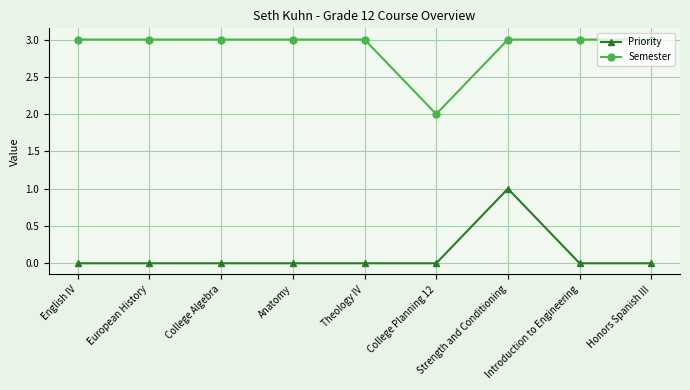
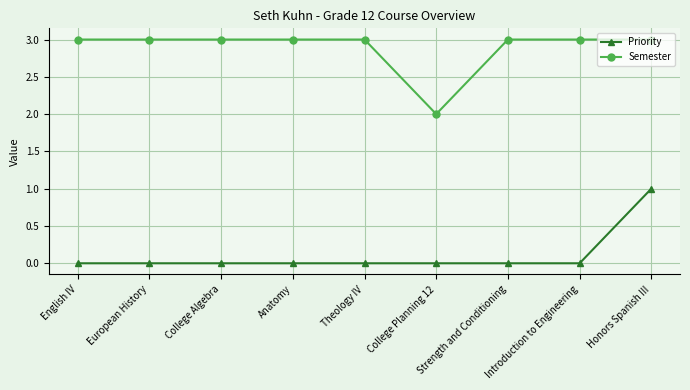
  {
    "Priority": {
      "English IV": 0,
      "European History": 0,
      "College Algebra": 0,
      "Anatomy": 0,
      "Theology IV": 0,
      "College Planning 12": 0,
-     "Strength and Conditioning": 1,
+     "Strength and Conditioning": 0,
      "Introduction to Engineering": 0,
-     "Honors Spanish III": 0
+     "Honors Spanish III": 1
    },
    "Semester": {
      "English IV": 3,
      "European History": 3,
      "College Algebra": 3,
      "Anatomy": 3,
      "Theology IV": 3,
      "College Planning 12": 2,
      "Strength and Conditioning": 3,
      "Introduction to Engineering": 3
    }
  }
